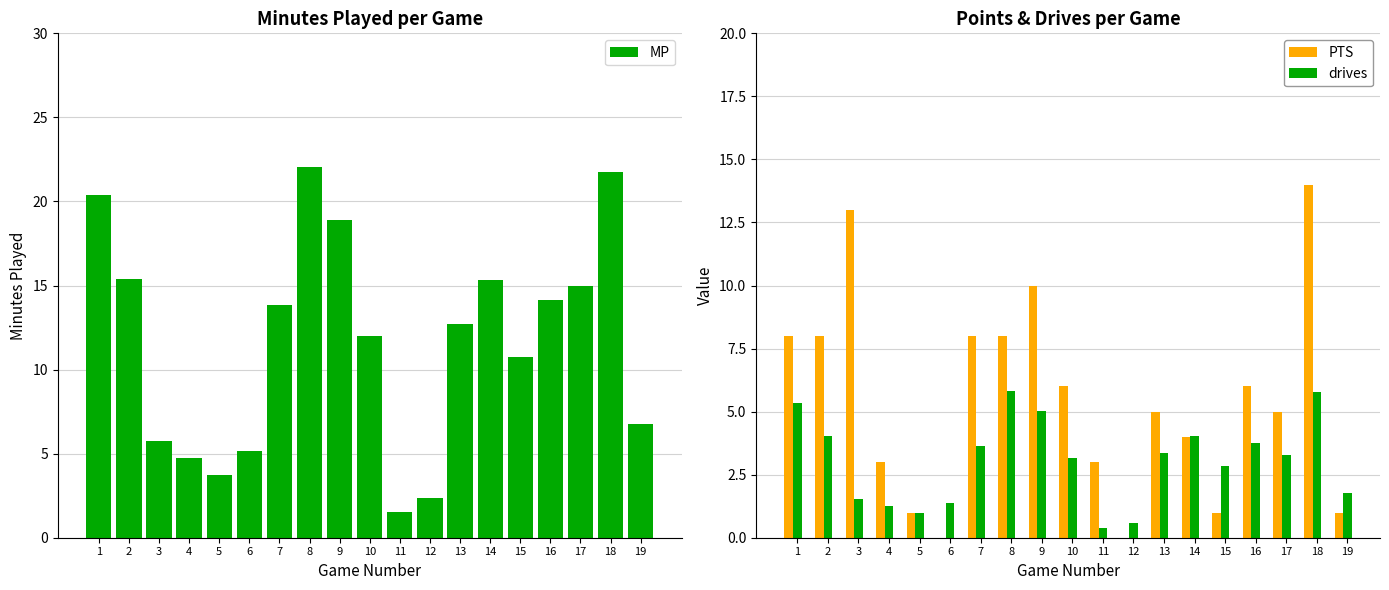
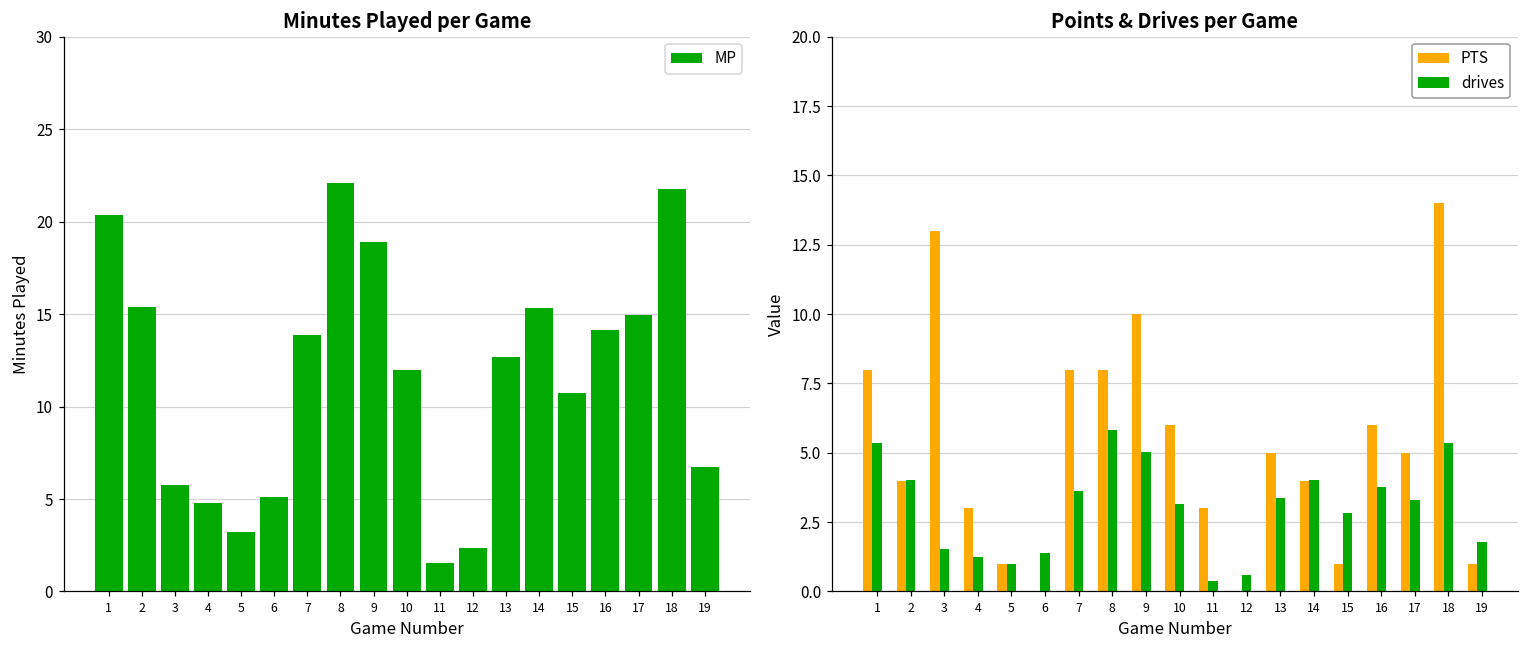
  {
    "Minutes Played per Game": {
      "1": 20.4,
      "2": 15.4,
      "3": 5.8,
      "4": 4.8,
-     "5": 3.8,
+     "5": 3.2,
      "6": 5.1,
      "7": 13.9,
      "8": 22.1,
      "9": 18.9,
      "10": 12.0,
      "11": 1.6,
      "12": 2.4,
      "13": 12.7,
      "14": 15.3,
      "15": 10.7,
      "16": 14.2,
      "17": 15.0,
      "18": 21.8,
      "19": 6.8
    },
    "Points & Drives per Game": {
      "PTS": {
        "1": 8,
-       "2": 8,
+       "2": 4,
        "3": 13,
        "4": 3,
        "5": 1,
        "6": 0,
        "7": 8,
        "8": 8,
        "9": 10,
        "10": 6,
        "11": 3,
        "12": 0,
        "13": 5,
        "14": 4,
        "15": 1,
        "16": 6,
        "17": 5,
        "18": 14,
        "19": 1
      },
      "drives": {
        "1": 5.3,
        "2": 4.0,
        "3": 1.5,
        "4": 1.3,
        "5": 1.0,
        "6": 1.4,
        "7": 3.6,
        "8": 5.8,
        "9": 5.0,
        "10": 3.2,
        "11": 0.4,
        "12": 0.6,
        "13": 3.4,
        "14": 4.0,
        "15": 2.8,
        "16": 3.8,
        "17": 3.3,
-       "18": 5.8,
+       "18": 5.3,
        "19": 1.8
      }
    }
  }
